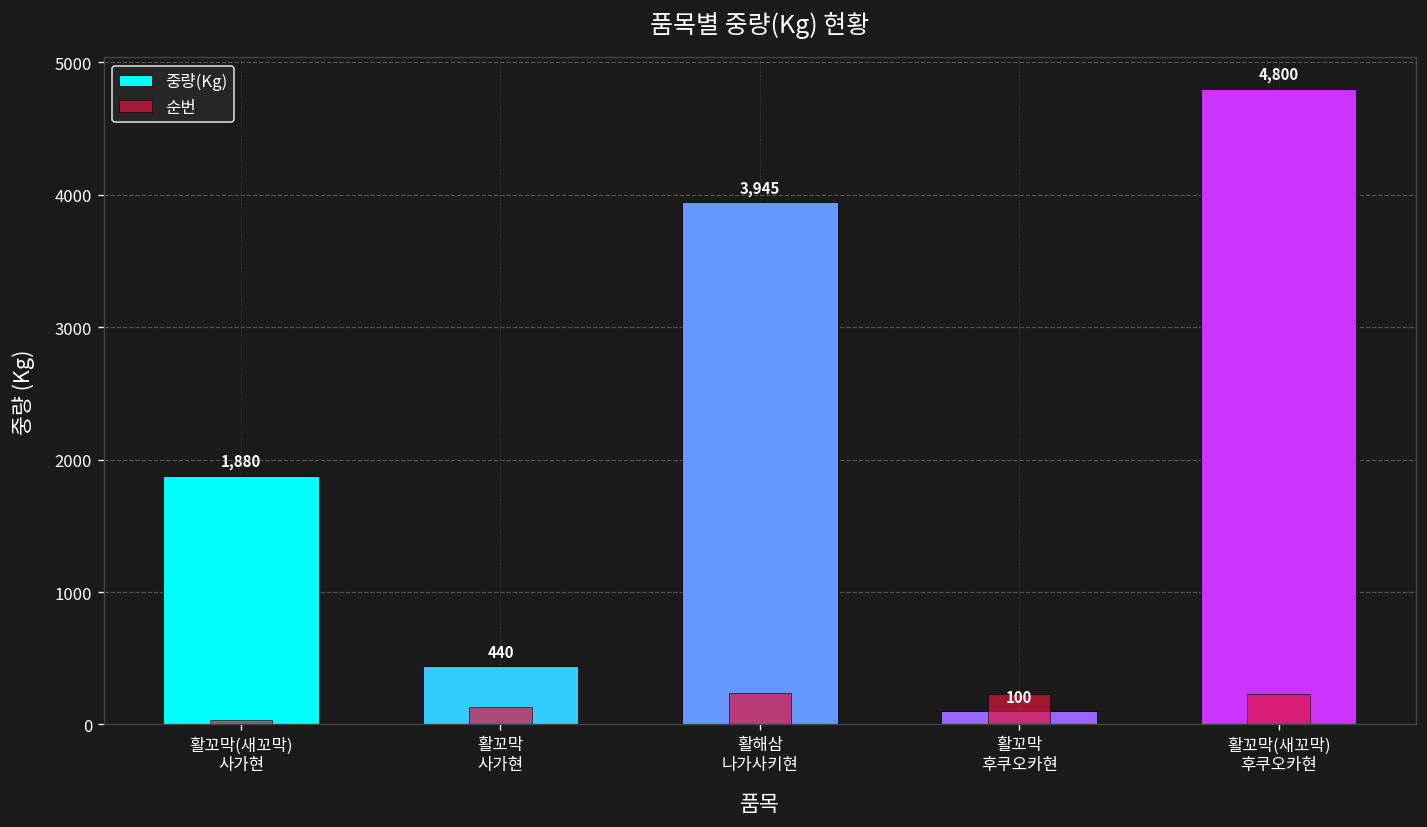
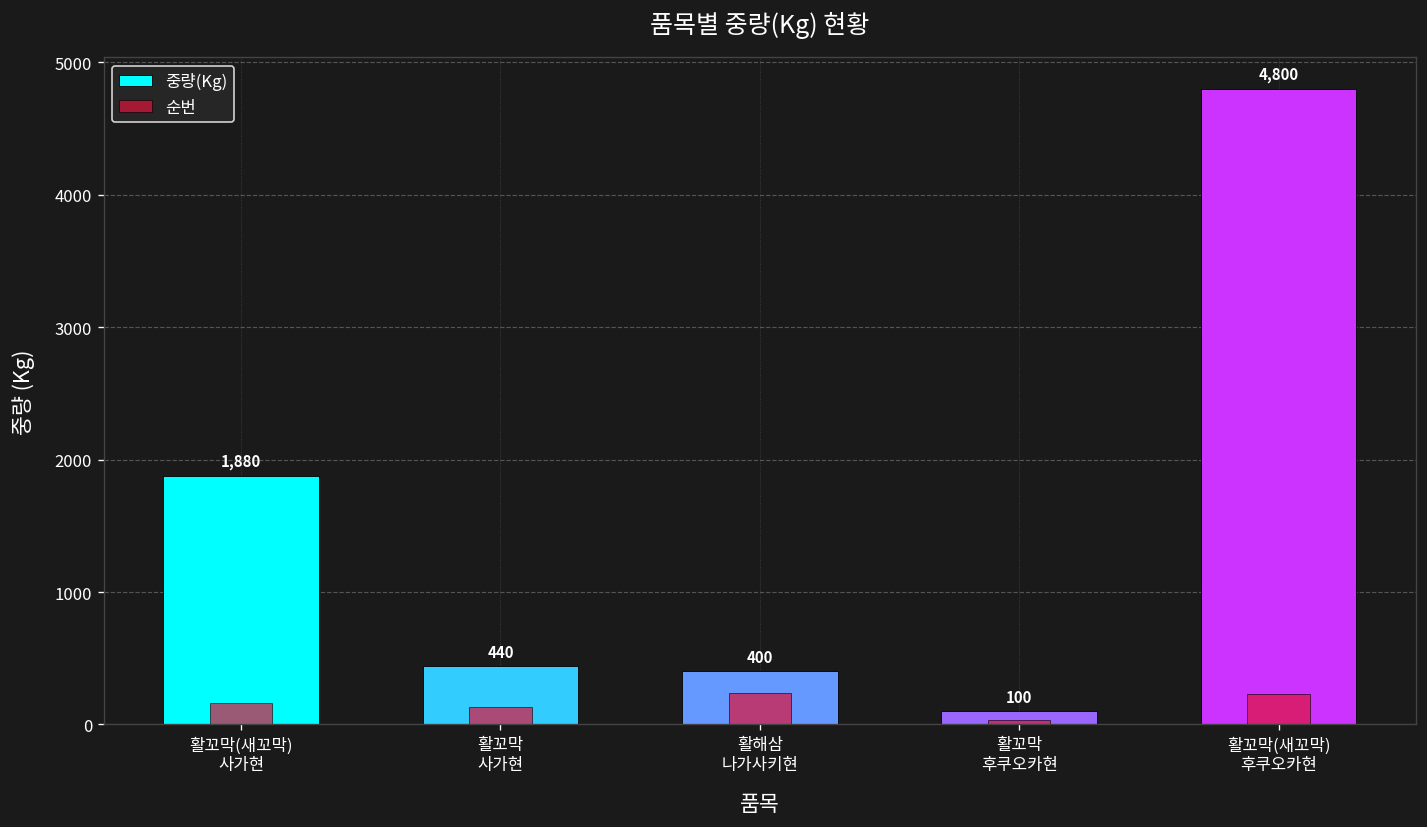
  {
    "중량(Kg)": {
      "활꼬막(새꼬막) 사가현": "1,880",
      "활꼬막 사가현": "440",
-     "활해삼 나가사키현": "3,945",
+     "활해삼 나가사키현": "400",
      "활꼬막(새꼬막) 후쿠오카현": "4,800"
    },
    "순번": {
-     "활꼬막(새꼬막) 사가현": "30",
-     "활꼬막 후쿠오카현": "230"
+     "활꼬막(새꼬막) 사가현": "170",
+     "활꼬막 후쿠오카현": "30"
    }
  }
